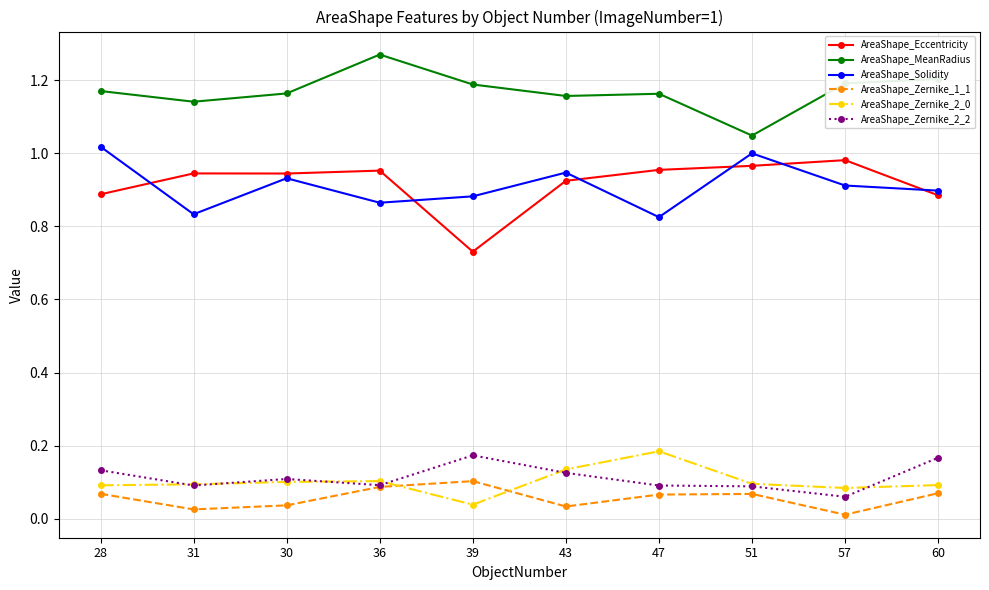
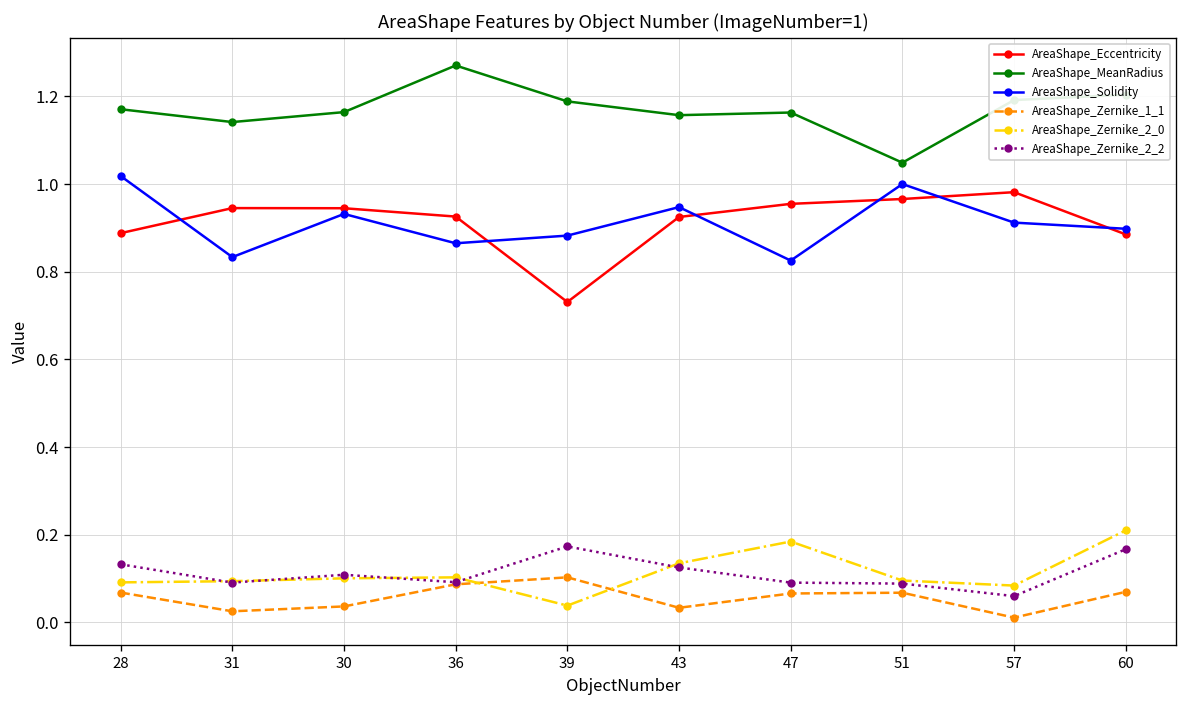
  {
    "AreaShape_Eccentricity": {
      "28": 0.89,
      "31": 0.95,
      "30": 0.94,
-     "36": 0.95,
+     "36": 0.93,
      "39": 0.73,
      "43": 0.92,
      "47": 0.95,
      "51": 0.97,
      "57": 0.98,
      "60": 0.89
    },
    "AreaShape_MeanRadius": {
      "28": 1.17,
      "31": 1.14,
      "30": 1.16,
      "36": 1.27,
      "39": 1.19,
      "43": 1.16,
      "47": 1.16,
      "51": 1.05
    },
    "AreaShape_Solidity": {
      "28": 1.02,
      "31": 0.83,
      "30": 0.93,
      "36": 0.86,
      "39": 0.88,
      "43": 0.95,
      "47": 0.83,
      "51": 1.00,
      "57": 0.91,
      "60": 0.90
    },
    "AreaShape_Zernike_1_1": {
      "28": 0.07,
      "31": 0.03,
      "30": 0.04,
      "39": 0.10,
      "43": 0.03,
      "47": 0.07,
      "51": 0.07,
      "57": 0.01,
      "60": 0.07
    },
    "AreaShape_Zernike_2_0": {
      "28": 0.09,
      "30": 0.10,
      "36": 0.10,
      "39": 0.04,
      "43": 0.13,
      "47": 0.18,
      "57": 0.08,
-     "60": 0.09
+     "60": 0.21
    },
    "AreaShape_Zernike_2_2": {
      "28": 0.13,
      "30": 0.11,
      "39": 0.17,
      "43": 0.13,
      "47": 0.09,
      "57": 0.06,
      "60": 0.17
    }
  }
